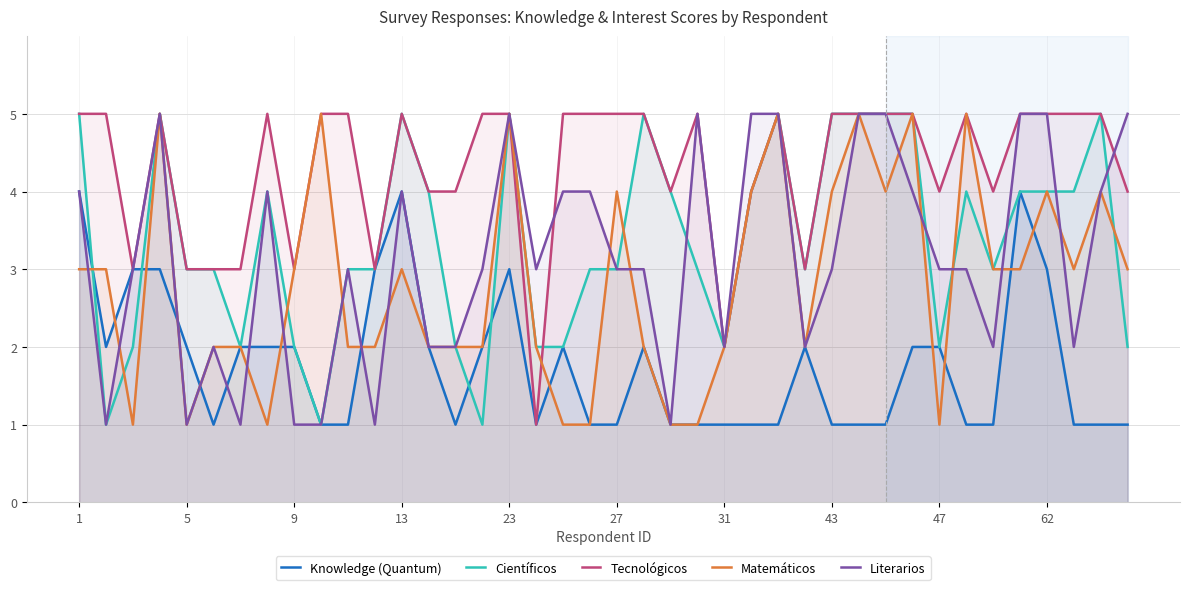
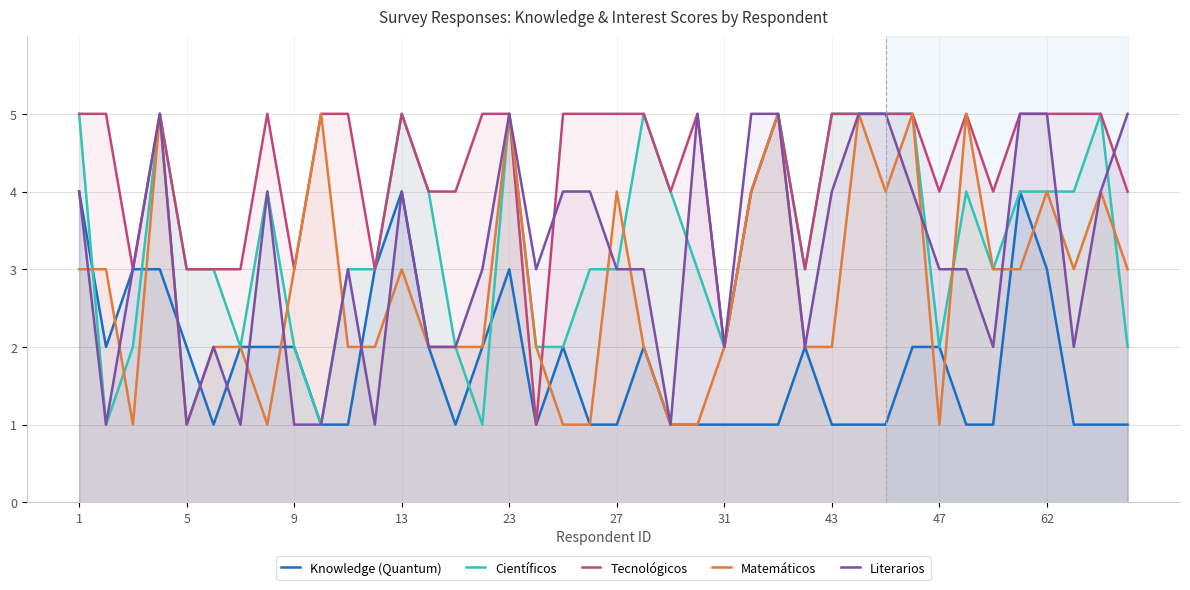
  {
    "Knowledge (Quantum)": {
      "43": 1,
      "62": 3
    },
    "Tecnológicos": {
      "47": 4
    },
    "Matemáticos": {
-     "43": 4,
+     "43": 2,
      "47": 1
    },
    "Literarios": {
-     "43": 3,
+     "43": 4,
      "47": 3
    }
  }
